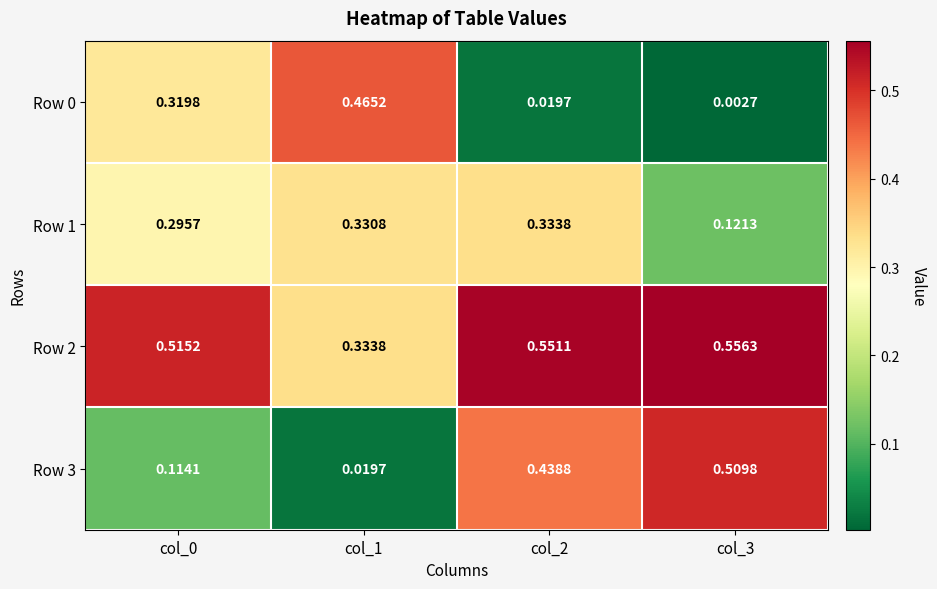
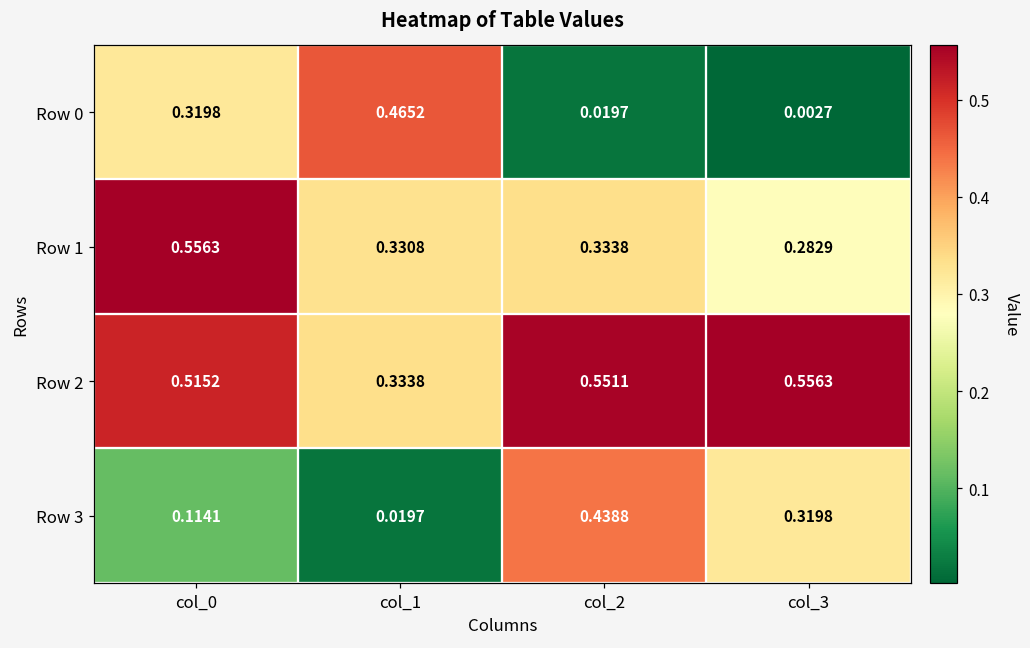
  {
    "Row 0": {
      "col_0": 0.3198,
      "col_1": 0.4652,
      "col_2": 0.0197,
      "col_3": 0.0027
    },
    "Row 1": {
-     "col_0": 0.2957,
+     "col_0": 0.5563,
      "col_1": 0.3308,
      "col_2": 0.3338,
-     "col_3": 0.1213
+     "col_3": 0.2829
    },
    "Row 2": {
      "col_0": 0.5152,
      "col_1": 0.3338,
      "col_2": 0.5511,
      "col_3": 0.5563
    },
    "Row 3": {
      "col_0": 0.1141,
      "col_1": 0.0197,
      "col_2": 0.4388,
-     "col_3": 0.5098
+     "col_3": 0.3198
    }
  }
